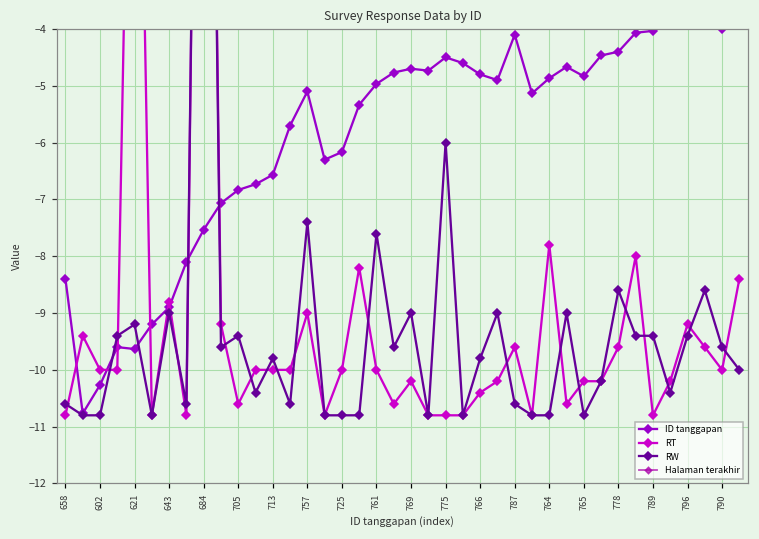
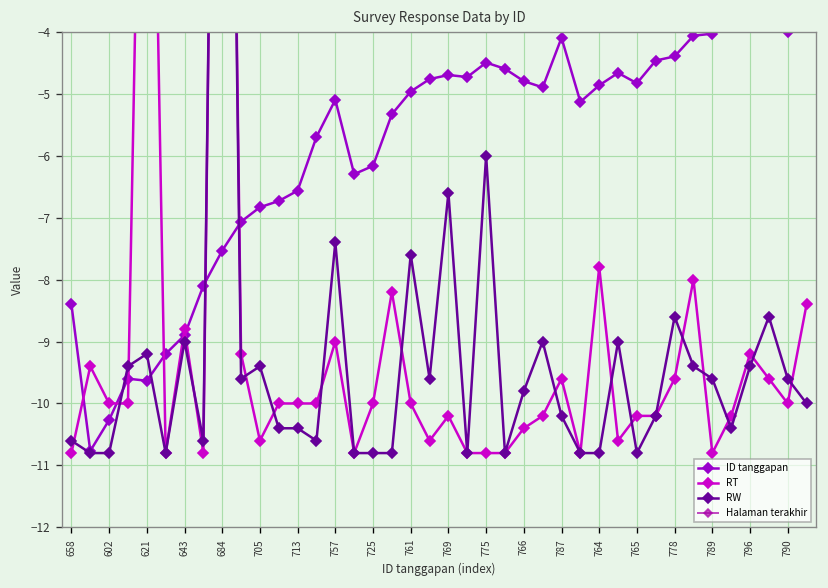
  {
    "RW": {
      "658": -10.6,
      "602": -10.8,
      "621": -9.2,
      "643": -9.0,
      "705": -9.4,
-     "713": -9.8,
+     "713": -10.4,
      "757": -7.4,
      "725": -10.8,
      "761": -7.6,
-     "769": -9.0,
+     "769": -6.6,
      "775": -6.0,
      "766": -9.8,
-     "787": -10.6,
+     "787": -10.2,
      "764": -10.8,
      "765": -10.8,
      "778": -8.6,
-     "789": -9.4,
+     "789": -9.6,
      "796": -9.4,
      "790": -9.6
    }
  }
